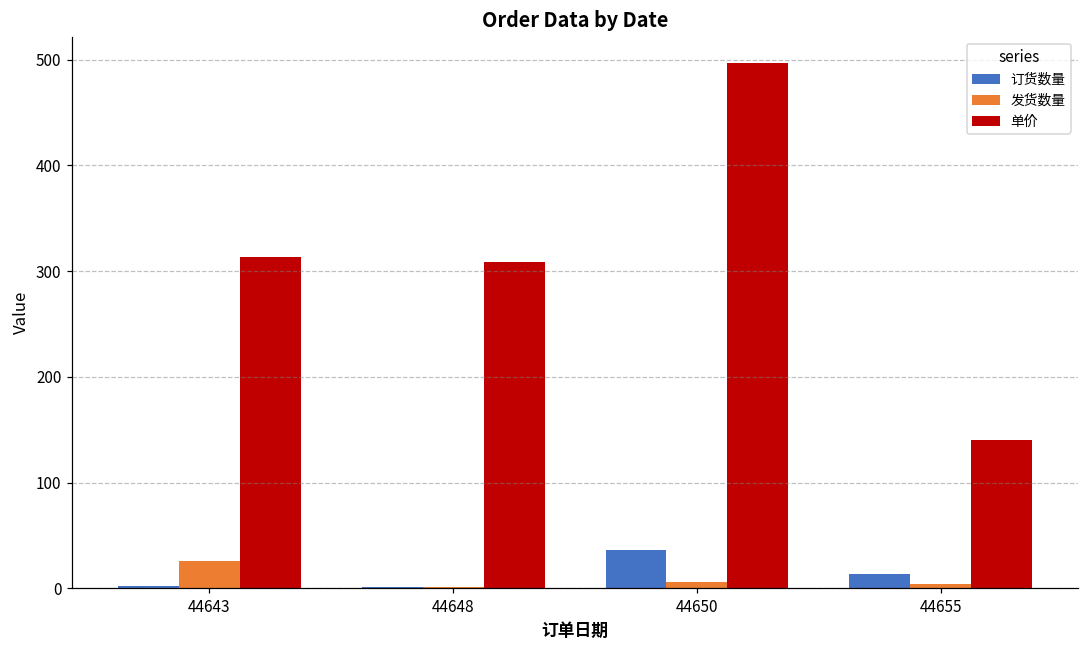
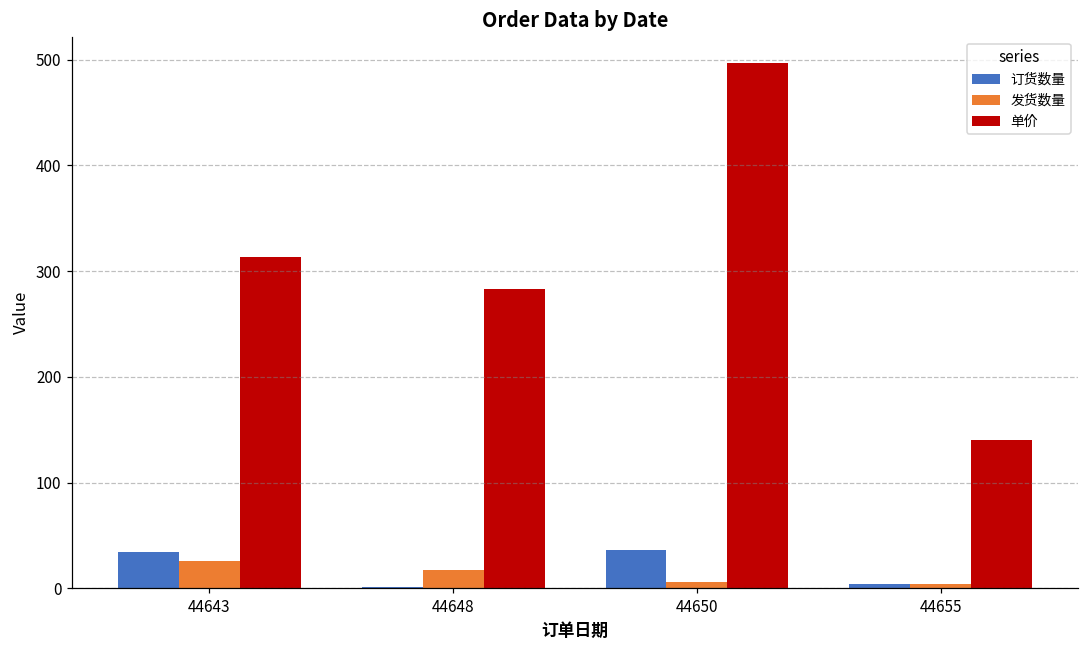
  {
    "订货数量": {
-     "44643": 0,
+     "44643": 30,
      "44650": 40,
-     "44655": 10
+     "44655": 0
    },
    "发货数量": {
      "44643": 30,
-     "44648": 0,
+     "44648": 20,
      "44650": 10,
      "44655": 0
    },
    "单价": {
      "44643": 310,
-     "44648": 310,
+     "44648": 280,
      "44650": 500,
      "44655": 140
    }
  }
